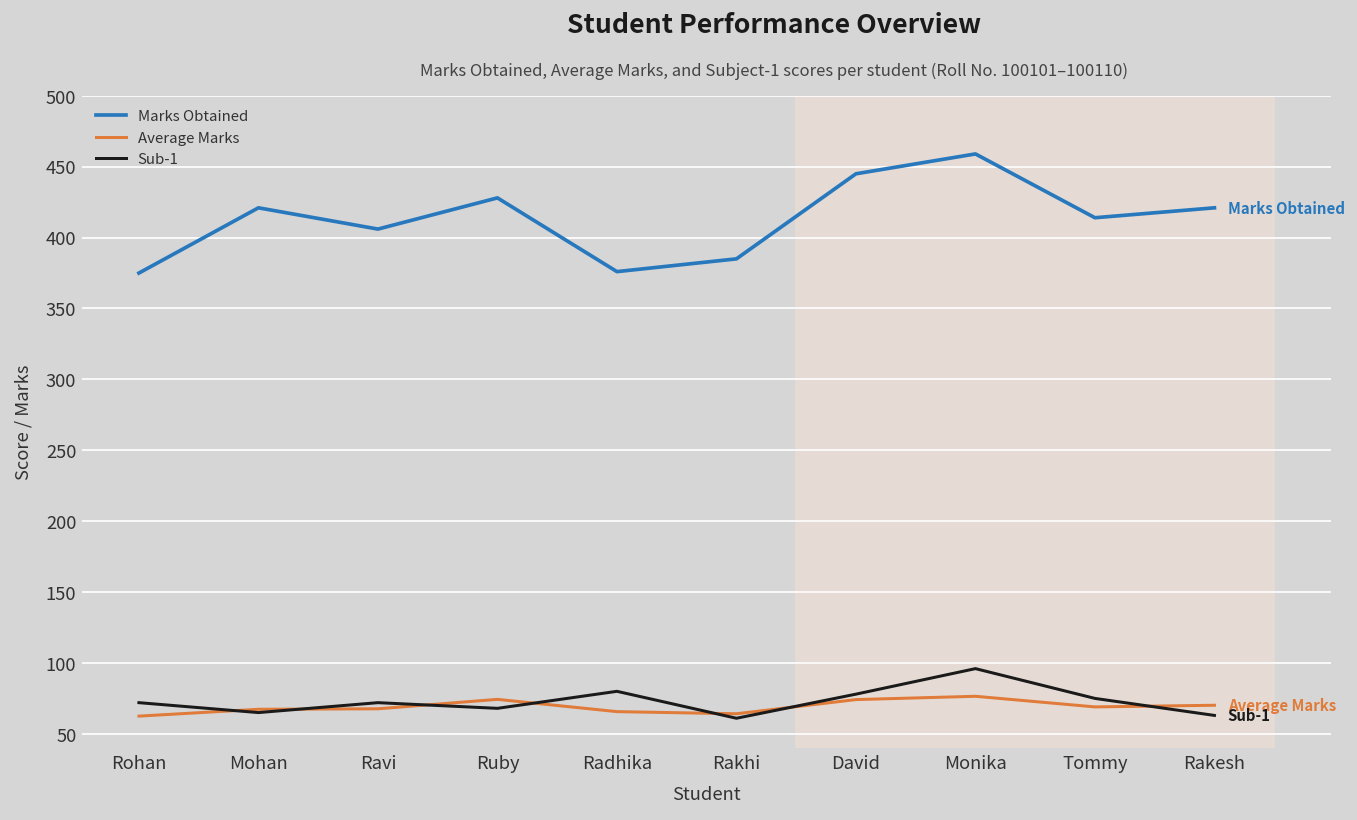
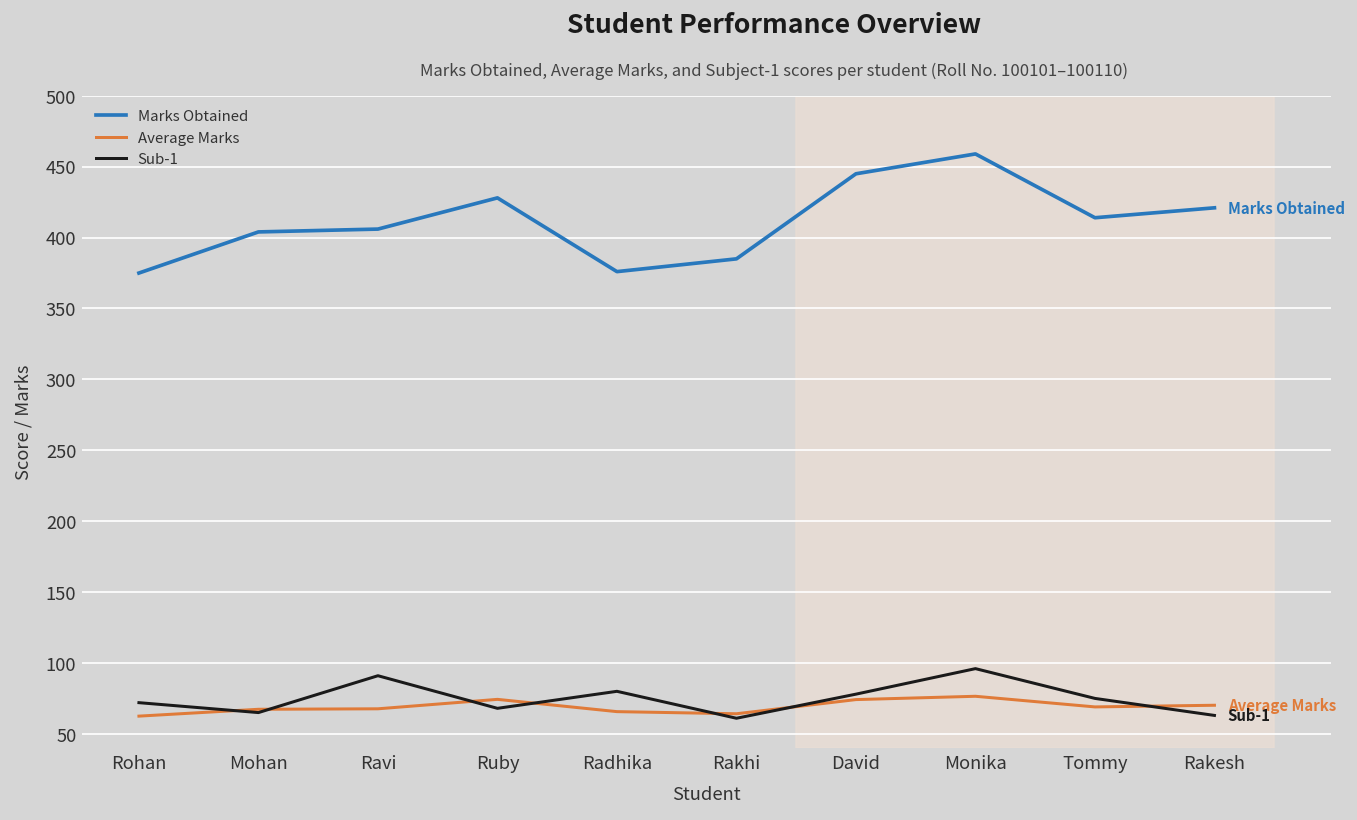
  {
    "Marks Obtained": {
      "Rohan": 375,
-     "Mohan": 421,
+     "Mohan": 404,
      "Ravi": 406,
      "Ruby": 428,
      "Radhika": 376,
      "Rakhi": 385,
      "David": 445,
      "Monika": 459,
      "Tommy": 414,
      "Rakesh": 421
    },
    "Average Marks": {
      "Rohan": 63,
      "Mohan": 67,
      "Ravi": 68,
      "Ruby": 74,
      "Radhika": 66,
      "Rakhi": 64,
      "David": 74,
      "Monika": 77,
      "Tommy": 69,
      "Rakesh": 70
    },
    "Sub-1": {
      "Rohan": 72,
      "Mohan": 65,
-     "Ravi": 72,
+     "Ravi": 91,
      "Ruby": 68,
      "Radhika": 80,
      "Rakhi": 61,
      "David": 78,
      "Monika": 96,
      "Tommy": 75,
      "Rakesh": 63
    }
  }
